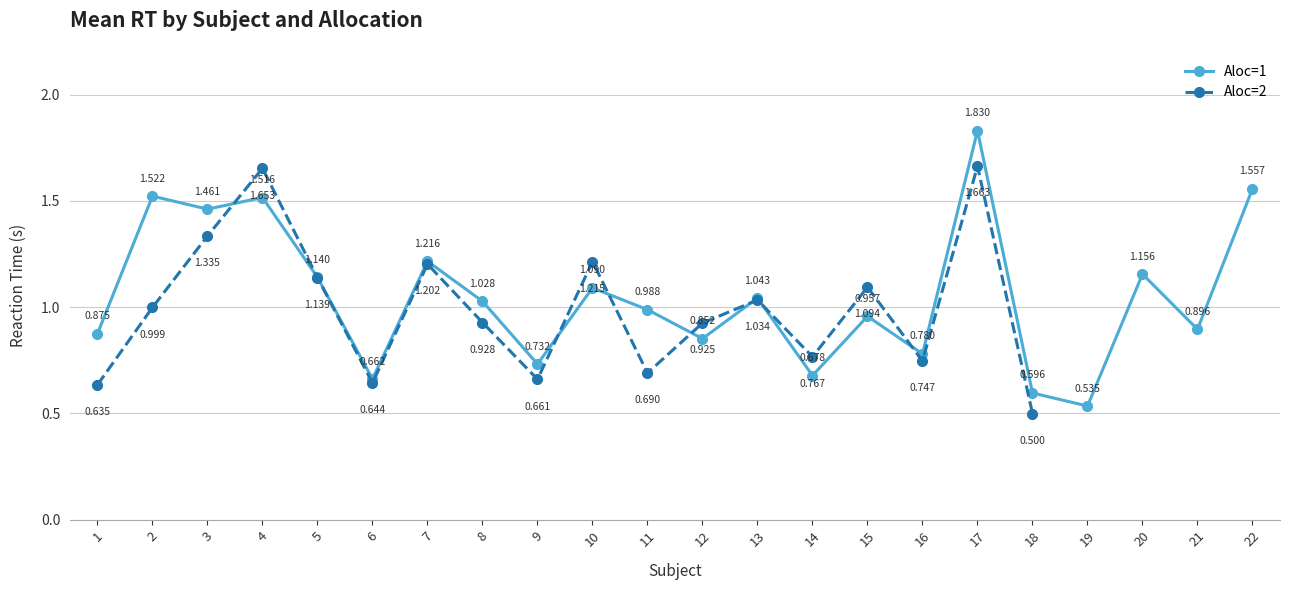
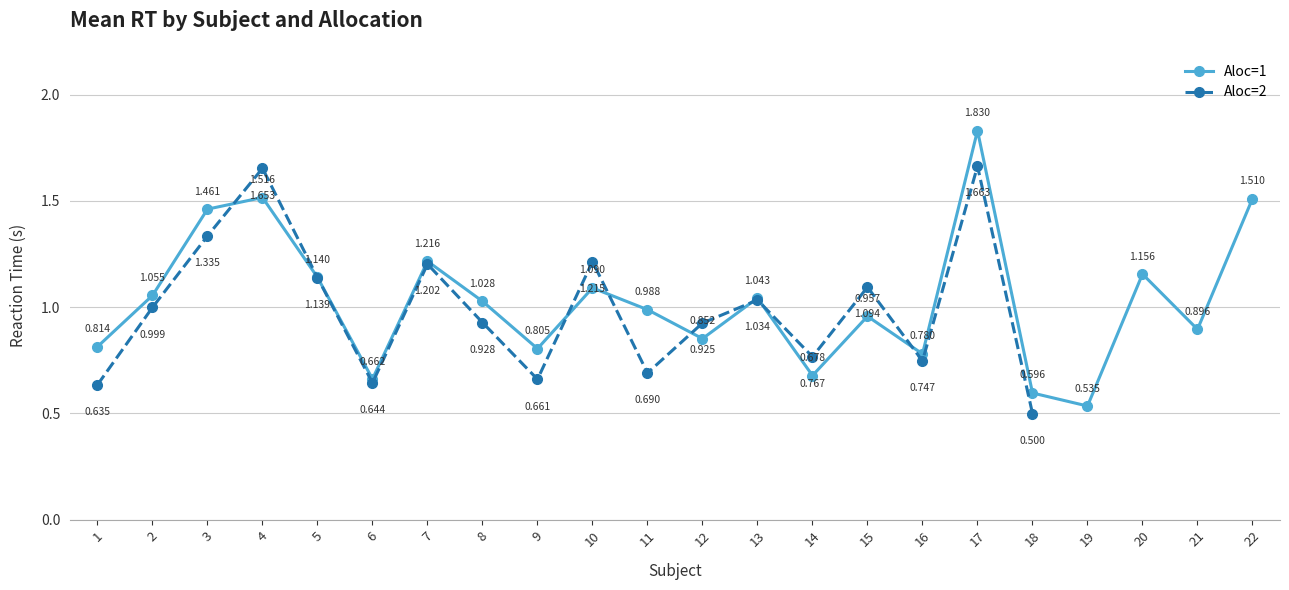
  {
    "Aloc=1": {
-     "1": 0.875,
-     "2": 1.522,
+     "1": 0.814,
+     "2": 1.055,
      "3": 1.461,
      "4": 1.516,
      "6": 0.662,
      "7": 1.216,
      "8": 1.028,
-     "9": 0.732,
+     "9": 0.805,
      "10": 1.090,
      "11": 0.988,
      "15": 0.957,
      "16": 0.780,
      "17": 1.830,
      "18": 0.596,
      "19": 0.535,
      "20": 1.156,
      "21": 0.896,
-     "22": 1.557
+     "22": 1.510
    },
    "Aloc=2": {
      "1": 0.635,
      "2": 0.999,
      "3": 1.335,
      "6": 0.644,
      "7": 1.202,
      "8": 0.928,
      "9": 0.661,
      "11": 0.690,
      "12": 0.925,
      "14": 0.767,
      "16": 0.747,
      "17": 1.663,
      "18": 0.500
    }
  }
